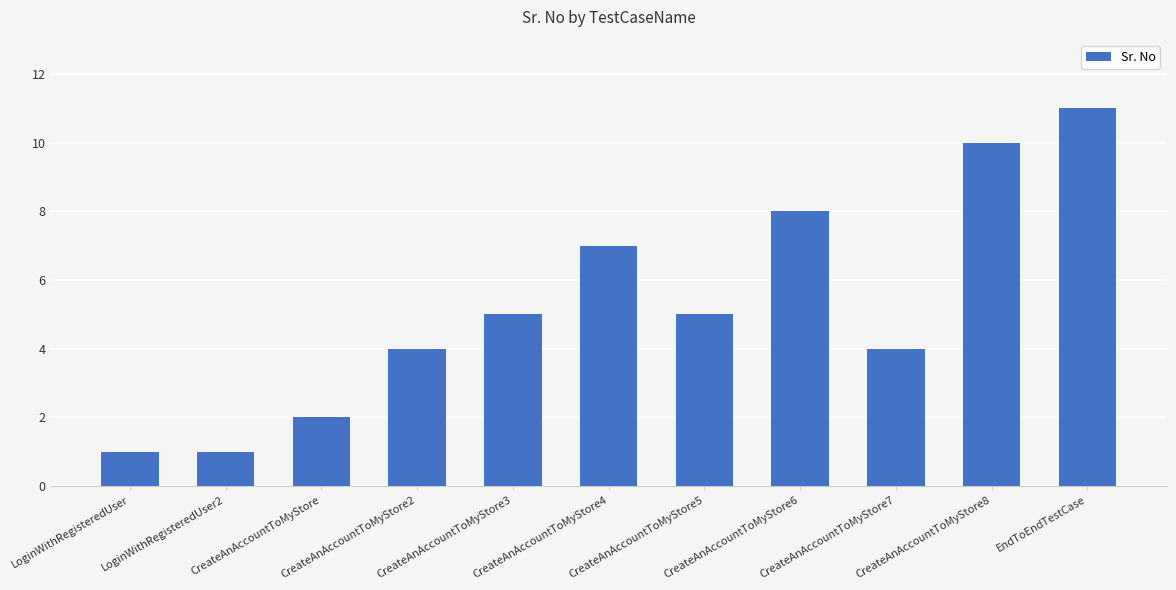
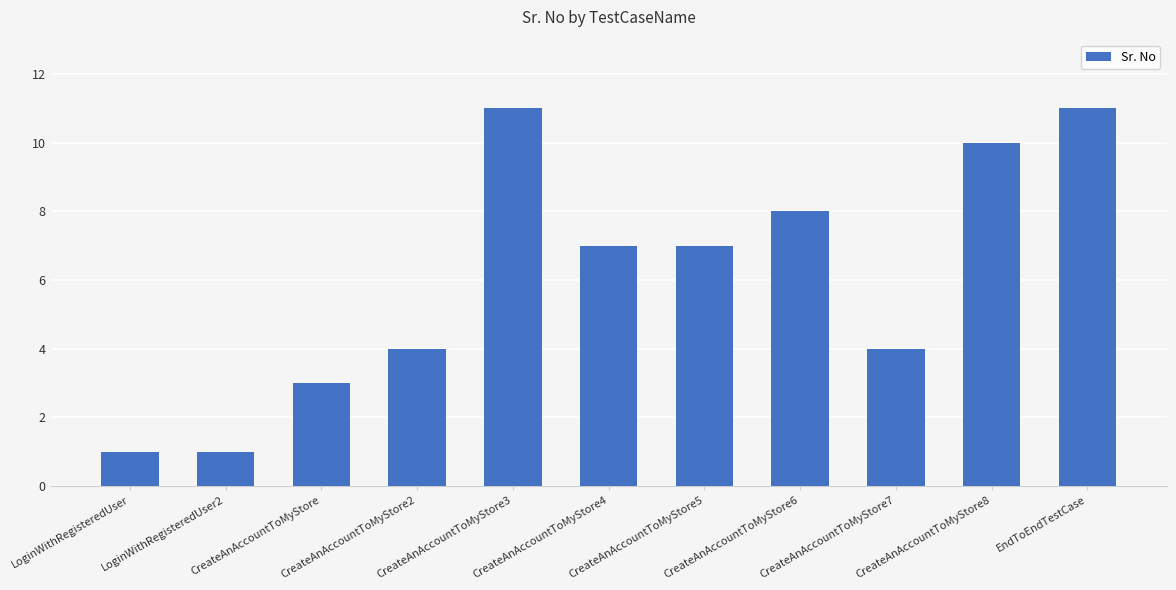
  {
    "LoginWithRegisteredUser": 1,
    "LoginWithRegisteredUser2": 1,
-   "CreateAnAccountToMyStore": 2,
+   "CreateAnAccountToMyStore": 3,
    "CreateAnAccountToMyStore2": 4,
-   "CreateAnAccountToMyStore3": 5,
+   "CreateAnAccountToMyStore3": 11,
    "CreateAnAccountToMyStore4": 7,
-   "CreateAnAccountToMyStore5": 5,
+   "CreateAnAccountToMyStore5": 7,
    "CreateAnAccountToMyStore6": 8,
    "CreateAnAccountToMyStore7": 4,
    "CreateAnAccountToMyStore8": 10,
    "EndToEndTestCase": 11
  }
